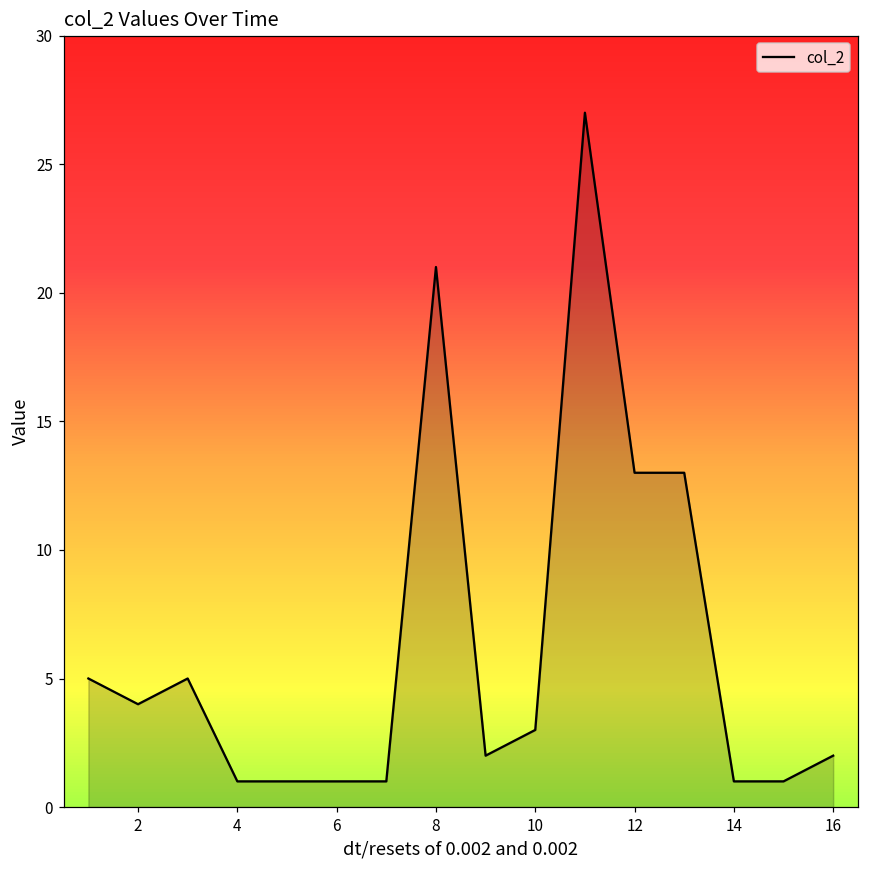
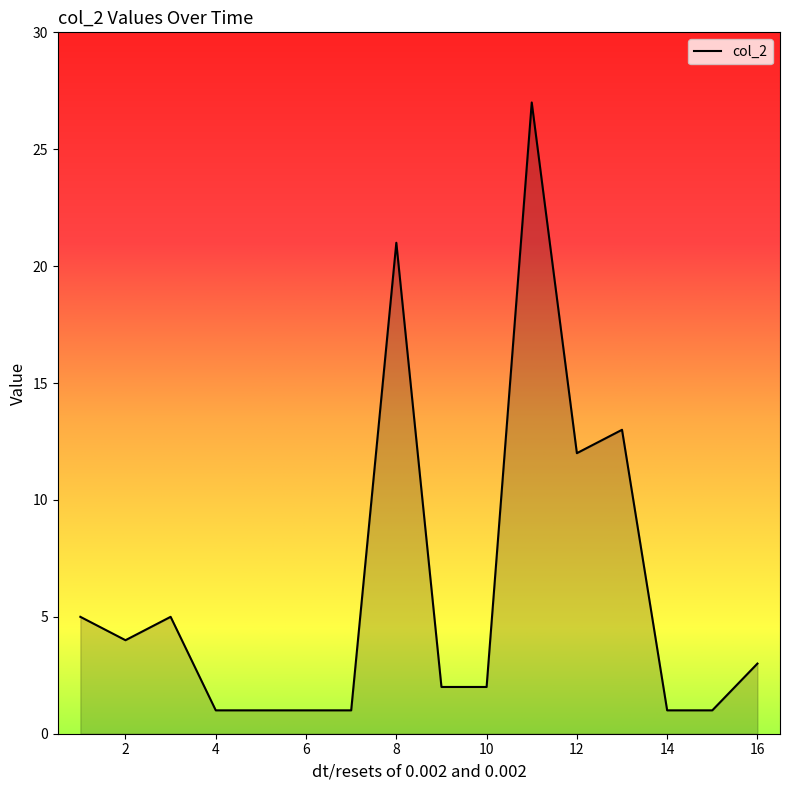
  {
    "2": 4,
    "4": 1,
    "6": 1,
    "8": 21,
-   "10": 3,
-   "12": 13,
+   "10": 2,
+   "12": 12,
    "14": 1,
-   "16": 2
+   "16": 3
  }
